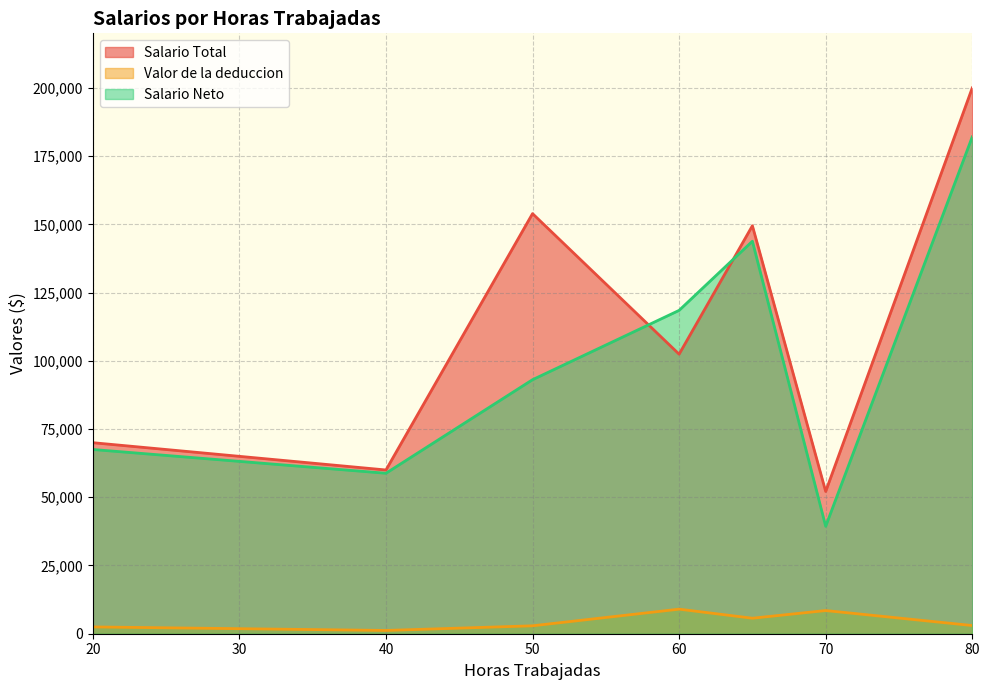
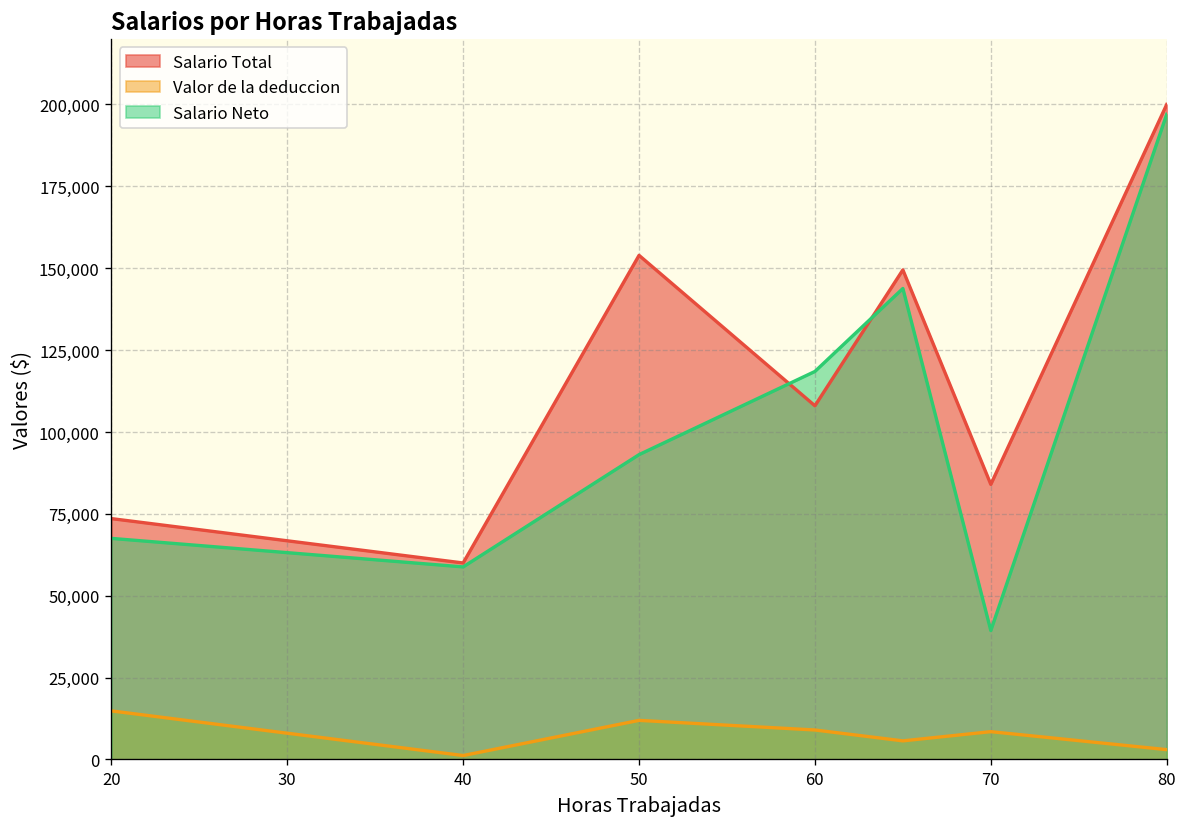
  {
    "Salario Total": {
-     "20": "70,000",
+     "20": "74,000",
      "40": "60,000",
      "50": "154,000",
-     "60": "102,000",
-     "70": "52,000",
+     "60": "108,000",
+     "70": "84,000",
      "80": "200,000"
    },
    "Valor de la deduccion": {
-     "20": "2,000",
+     "20": "15,000",
      "40": "1,000",
-     "50": "3,000",
+     "50": "12,000",
      "60": "9,000",
      "70": "8,000",
      "80": "3,000"
    },
    "Salario Neto": {
      "20": "68,000",
      "40": "59,000",
      "50": "93,000",
      "60": "118,000",
      "70": "39,000",
-     "80": "182,000"
+     "80": "197,000"
    }
  }
